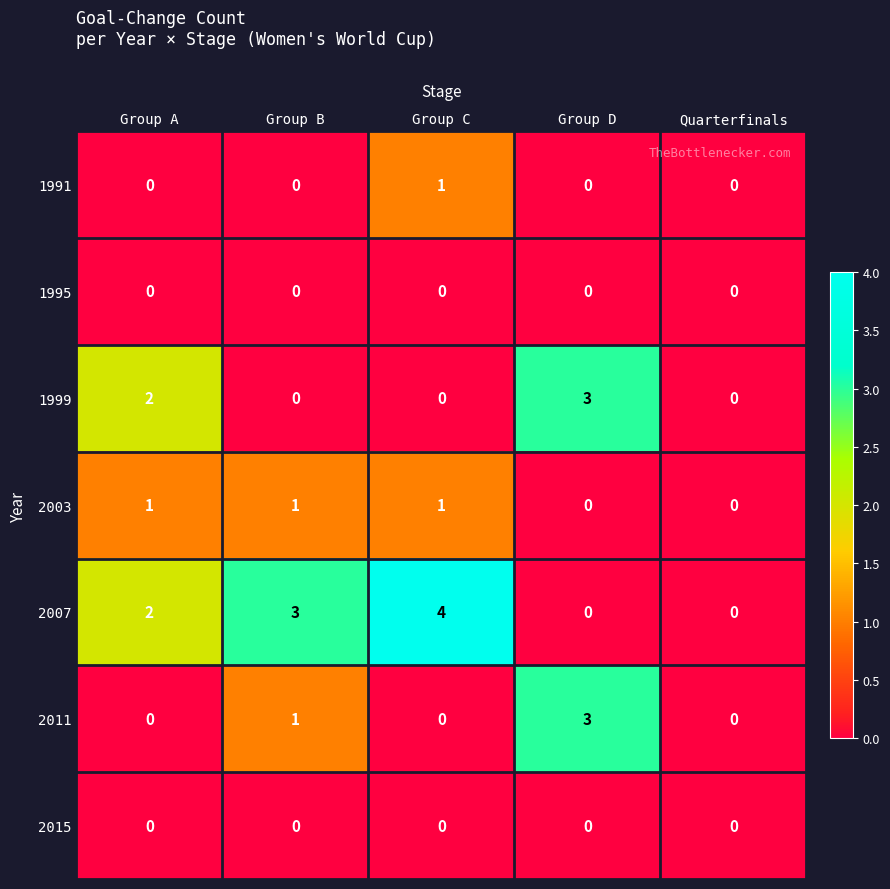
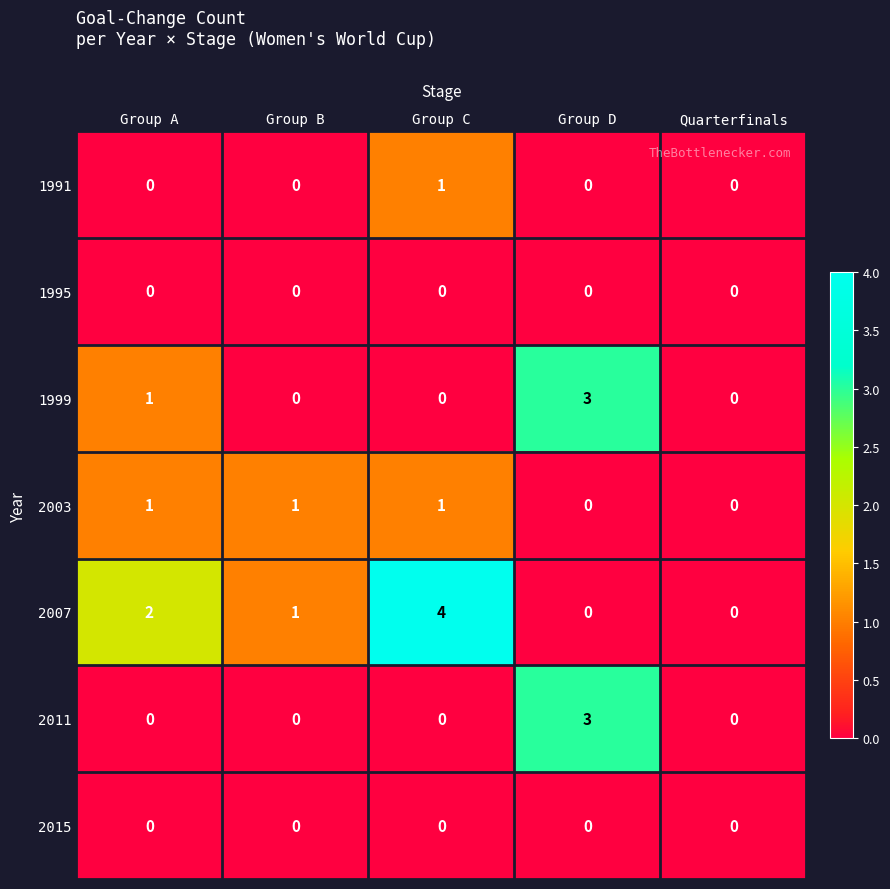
  {
    "1991": {
      "Group A": 0,
      "Group B": 0,
      "Group C": 1,
      "Group D": 0
    },
    "1995": {
      "Group A": 0,
      "Group B": 0,
      "Group C": 0,
      "Group D": 0,
      "Quarterfinals": 0
    },
    "1999": {
-     "Group A": 2,
+     "Group A": 1,
      "Group B": 0,
      "Group C": 0,
      "Group D": 3,
      "Quarterfinals": 0
    },
    "2003": {
      "Group A": 1,
      "Group B": 1,
      "Group C": 1,
      "Group D": 0,
      "Quarterfinals": 0
    },
    "2007": {
      "Group A": 2,
-     "Group B": 3,
+     "Group B": 1,
      "Group C": 4,
      "Group D": 0,
      "Quarterfinals": 0
    },
    "2011": {
      "Group A": 0,
-     "Group B": 1,
+     "Group B": 0,
      "Group C": 0,
      "Group D": 3,
      "Quarterfinals": 0
    },
    "2015": {
      "Group A": 0,
      "Group B": 0,
      "Group C": 0,
      "Group D": 0,
      "Quarterfinals": 0
    }
  }
